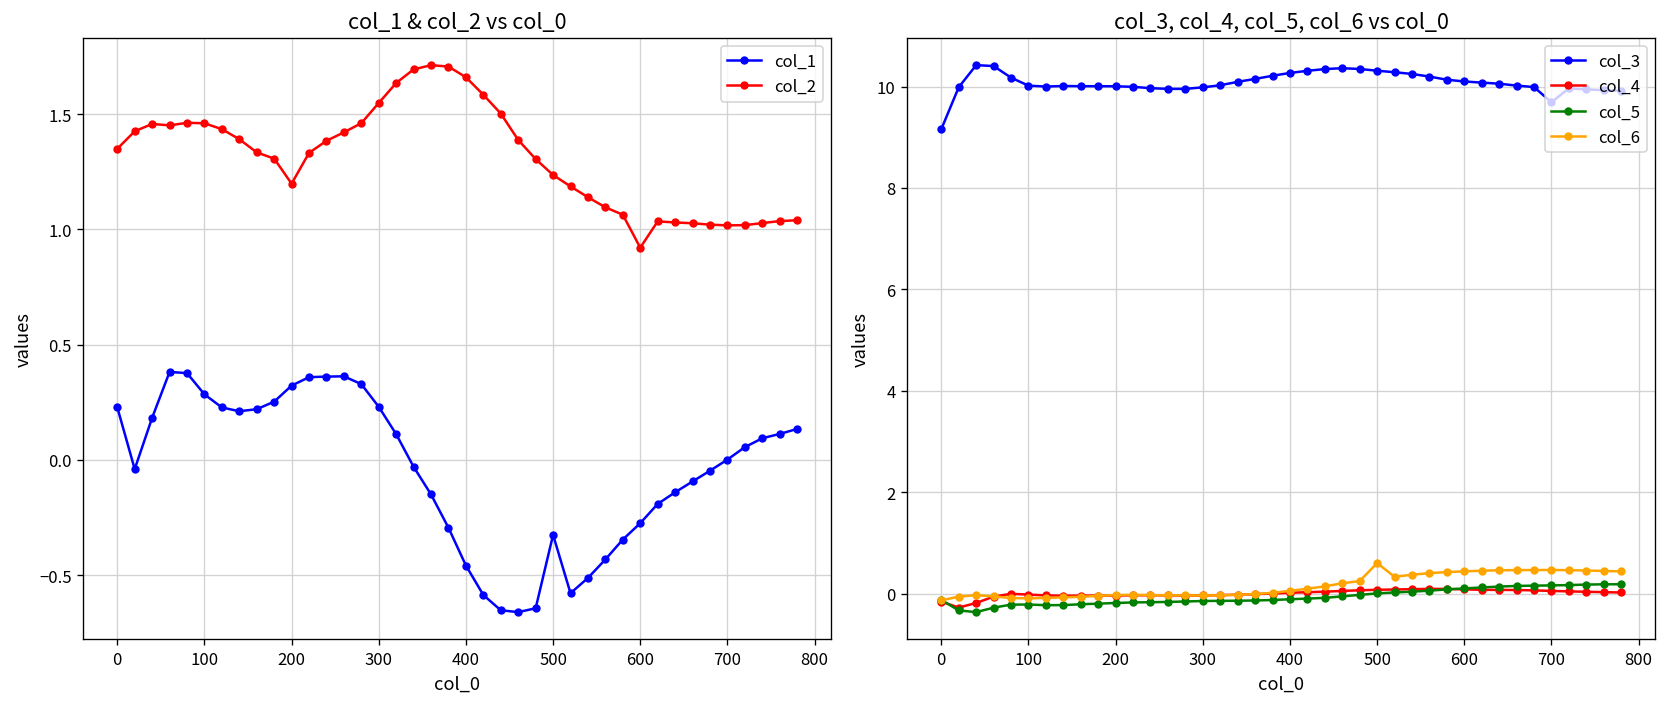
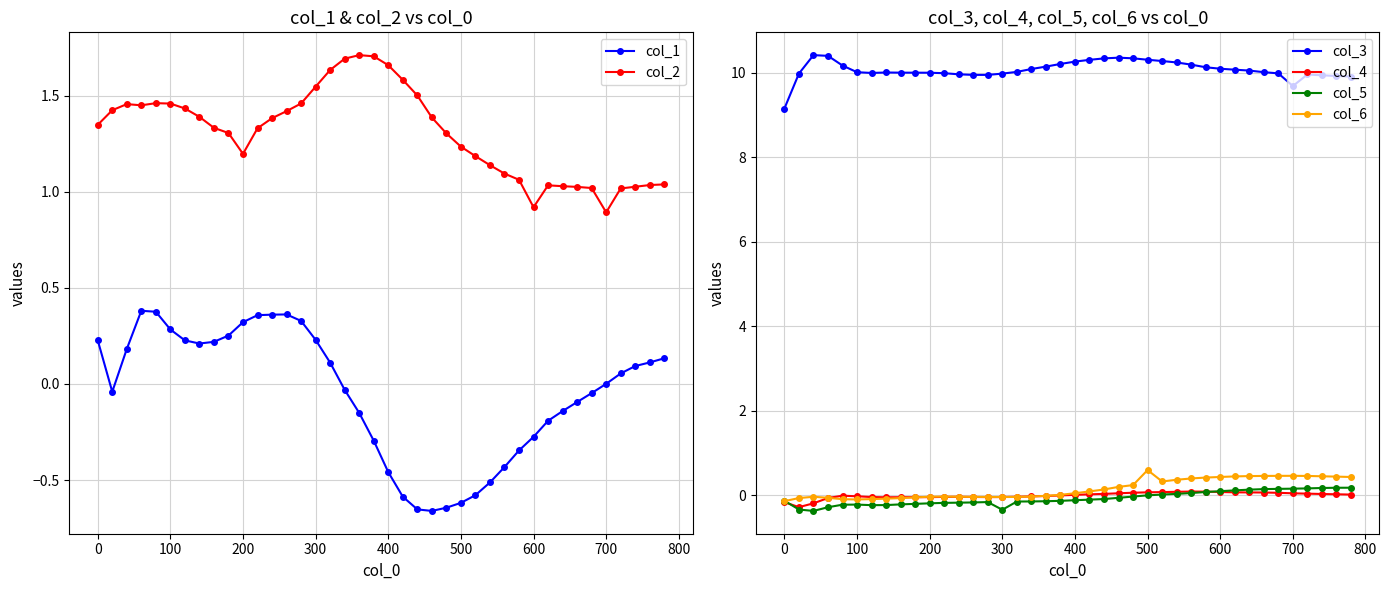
  {
    "col_1 & col_2 vs col_0": {
      "col_1": {
        "0": 0.23,
        "100": 0.28,
        "200": 0.32,
        "300": 0.23,
        "400": -0.46,
-       "500": -0.33,
+       "500": -0.62,
        "600": -0.28,
        "700": 0.00
      },
      "col_2": {
        "0": 1.35,
        "100": 1.46,
        "200": 1.20,
        "300": 1.55,
        "400": 1.66,
        "500": 1.24,
        "600": 0.92,
-       "700": 1.02
+       "700": 0.89
      }
    },
    "col_3, col_4, col_5, col_6 vs col_0": {
      "col_3": {
        "0": 9.2,
        "100": 10.0,
        "200": 10.0,
        "300": 10.0,
        "400": 10.3,
        "500": 10.3,
        "600": 10.1
      },
      "col_4": {
        "100": 0.0,
        "500": 0.1,
        "700": 0.1
      },
      "col_5": {
        "100": -0.2,
        "200": -0.2,
-       "300": -0.1,
+       "300": -0.3,
        "400": -0.1,
        "500": 0.0,
        "700": 0.2
      },
      "col_6": {
        "100": -0.1,
        "500": 0.6,
        "600": 0.4,
        "700": 0.5
      }
    }
  }
